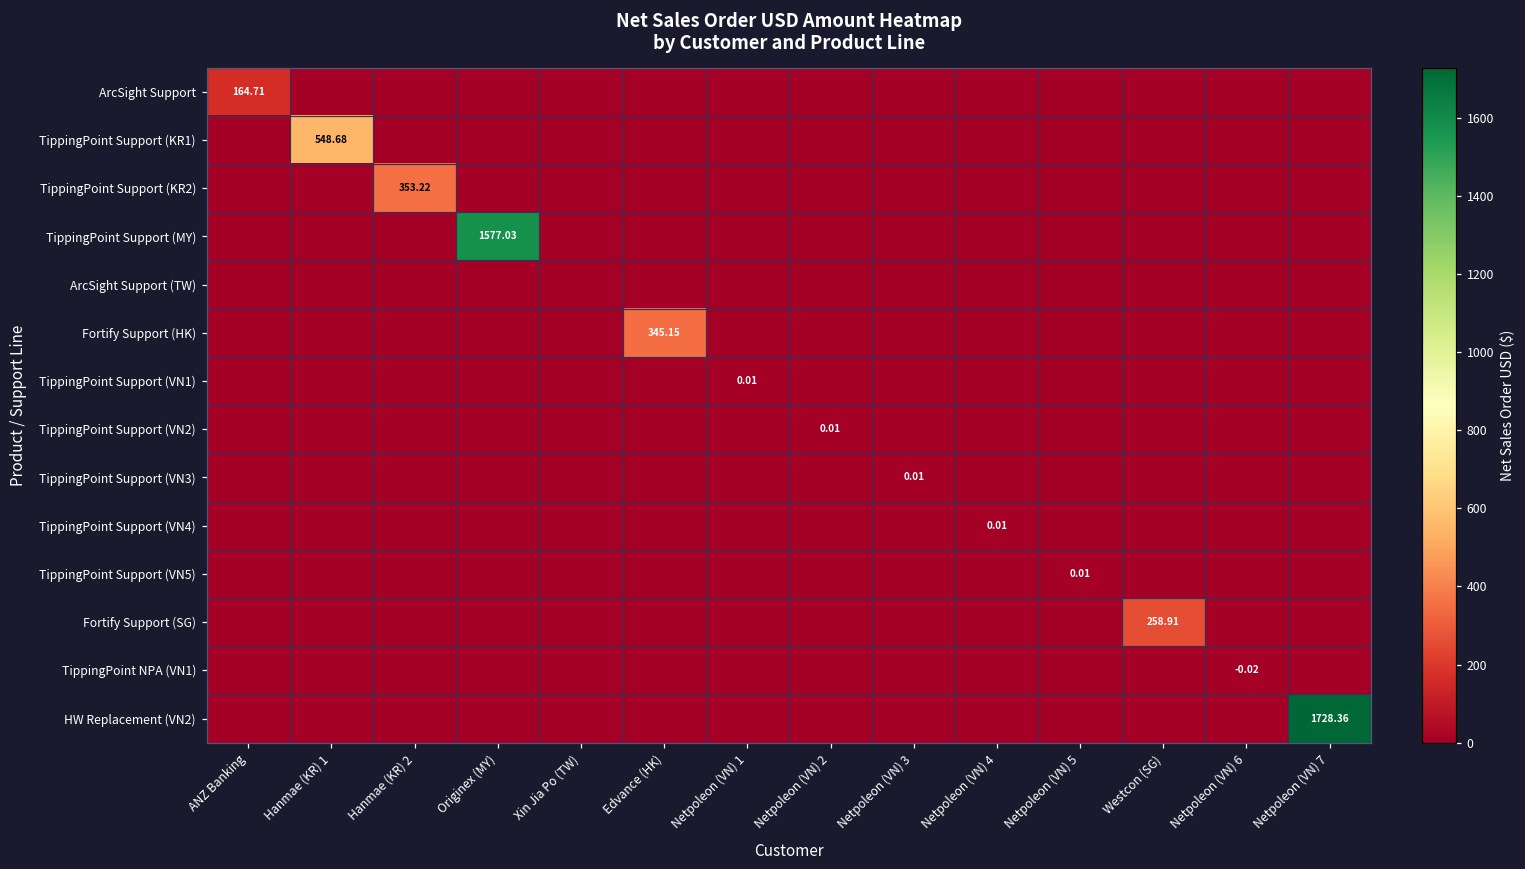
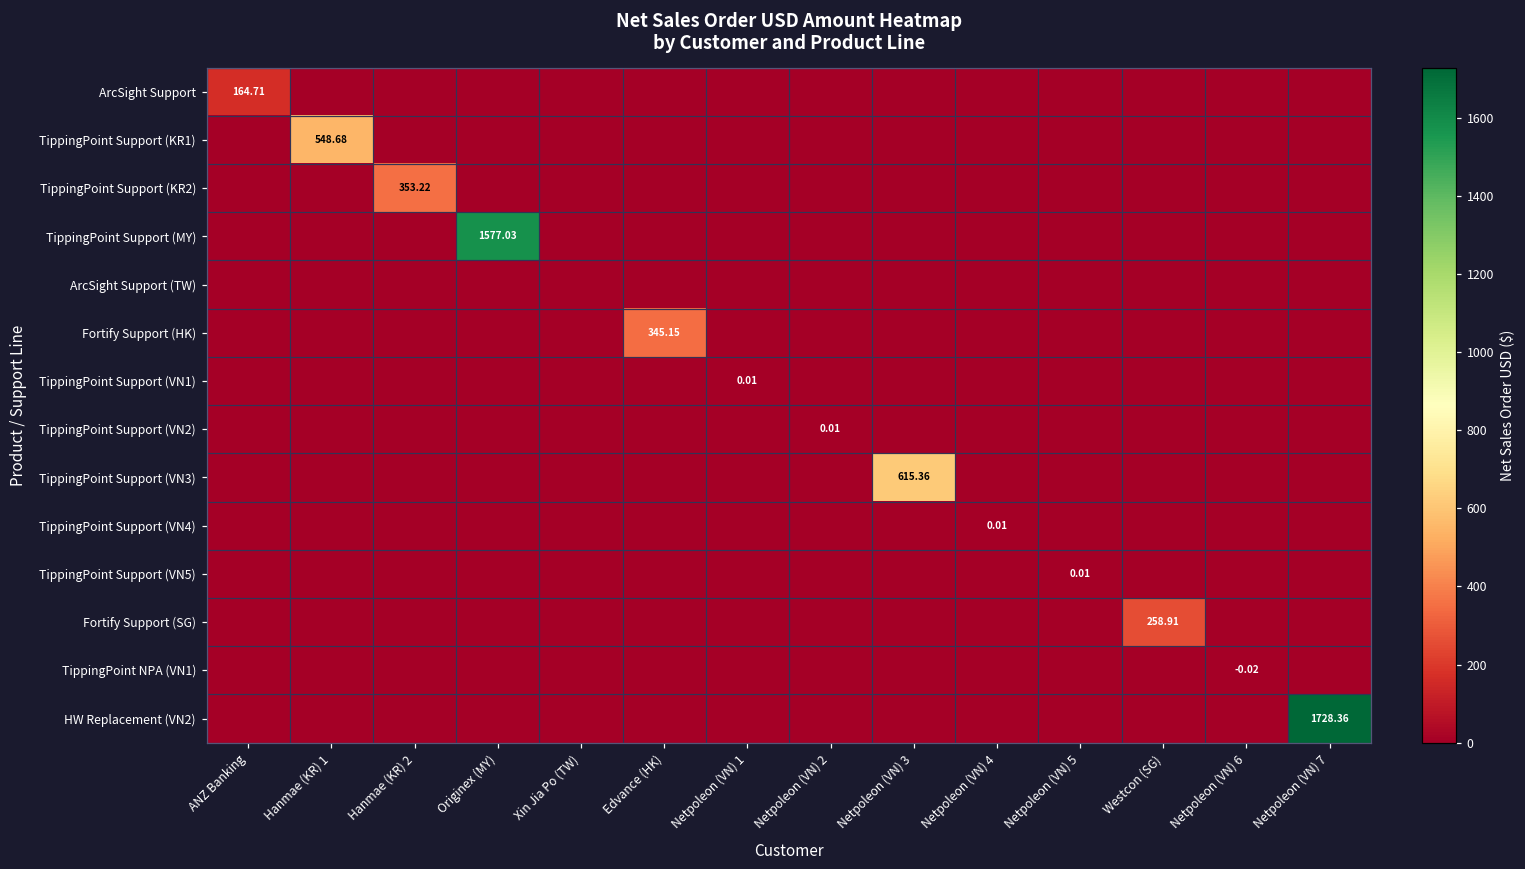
  {
    "ArcSight Support": {
      "ANZ Banking": 164.71
    },
    "TippingPoint Support (KR1)": {
      "Hanmae (KR) 1": 548.68
    },
    "TippingPoint Support (KR2)": {
      "Hanmae (KR) 2": 353.22
    },
    "TippingPoint Support (MY)": {
      "Originex (MY)": 1577.03
    },
    "Fortify Support (HK)": {
      "Edvance (HK)": 345.15
    },
    "TippingPoint Support (VN1)": {
      "Netpoleon (VN) 1": 0.01
    },
    "TippingPoint Support (VN2)": {
      "Netpoleon (VN) 2": 0.01
    },
    "TippingPoint Support (VN3)": {
-     "Netpoleon (VN) 3": 0.01
+     "Netpoleon (VN) 3": 615.36
    },
    "TippingPoint Support (VN4)": {
      "Netpoleon (VN) 4": 0.01
    },
    "TippingPoint Support (VN5)": {
      "Netpoleon (VN) 5": 0.01
    },
    "Fortify Support (SG)": {
      "Westcon (SG)": 258.91
    },
    "TippingPoint NPA (VN1)": {
      "Netpoleon (VN) 6": -0.02
    },
    "HW Replacement (VN2)": {
      "Netpoleon (VN) 7": 1728.36
    }
  }
